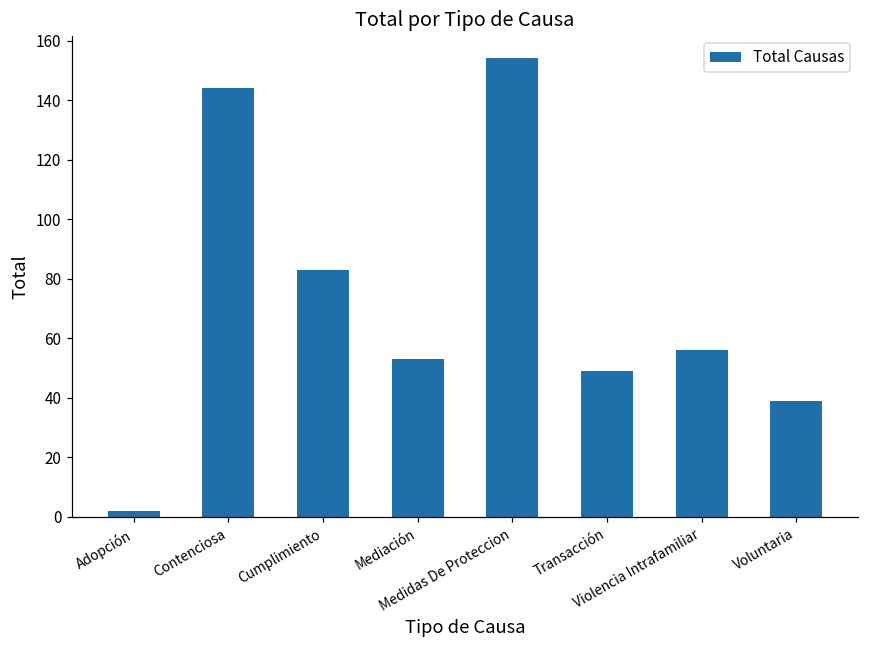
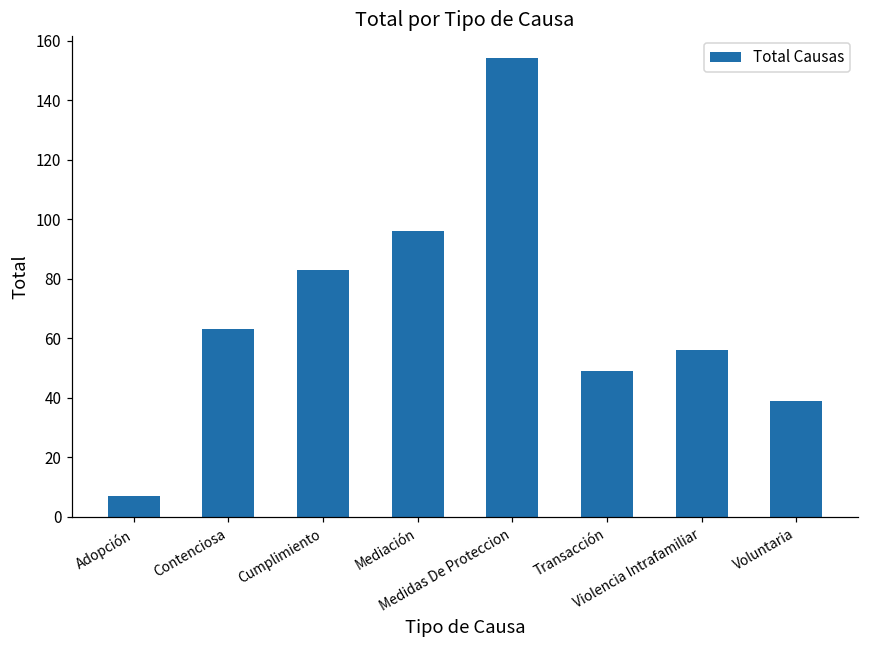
  {
-   "Adopción": 2,
-   "Contenciosa": 144,
+   "Adopción": 7,
+   "Contenciosa": 63,
    "Cumplimiento": 83,
-   "Mediación": 53,
+   "Mediación": 96,
    "Medidas De Proteccion": 154,
    "Transacción": 49,
    "Violencia Intrafamiliar": 56,
    "Voluntaria": 39
  }
